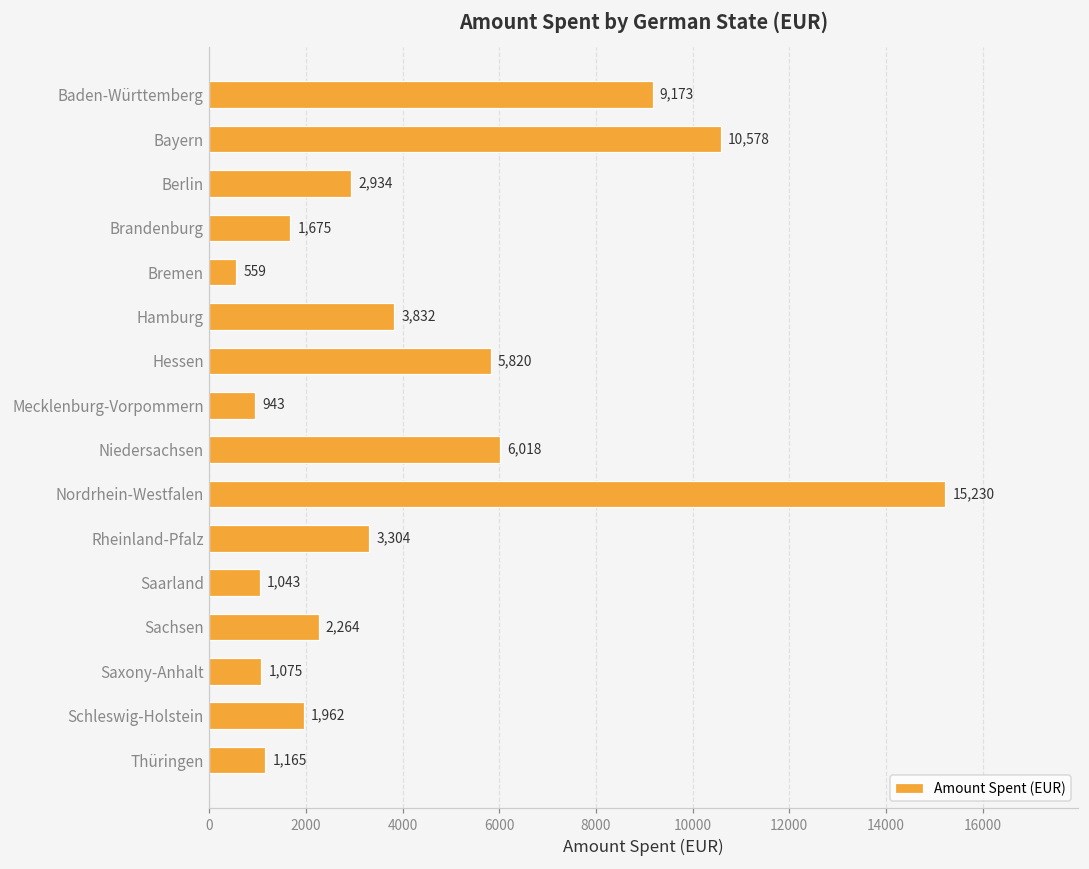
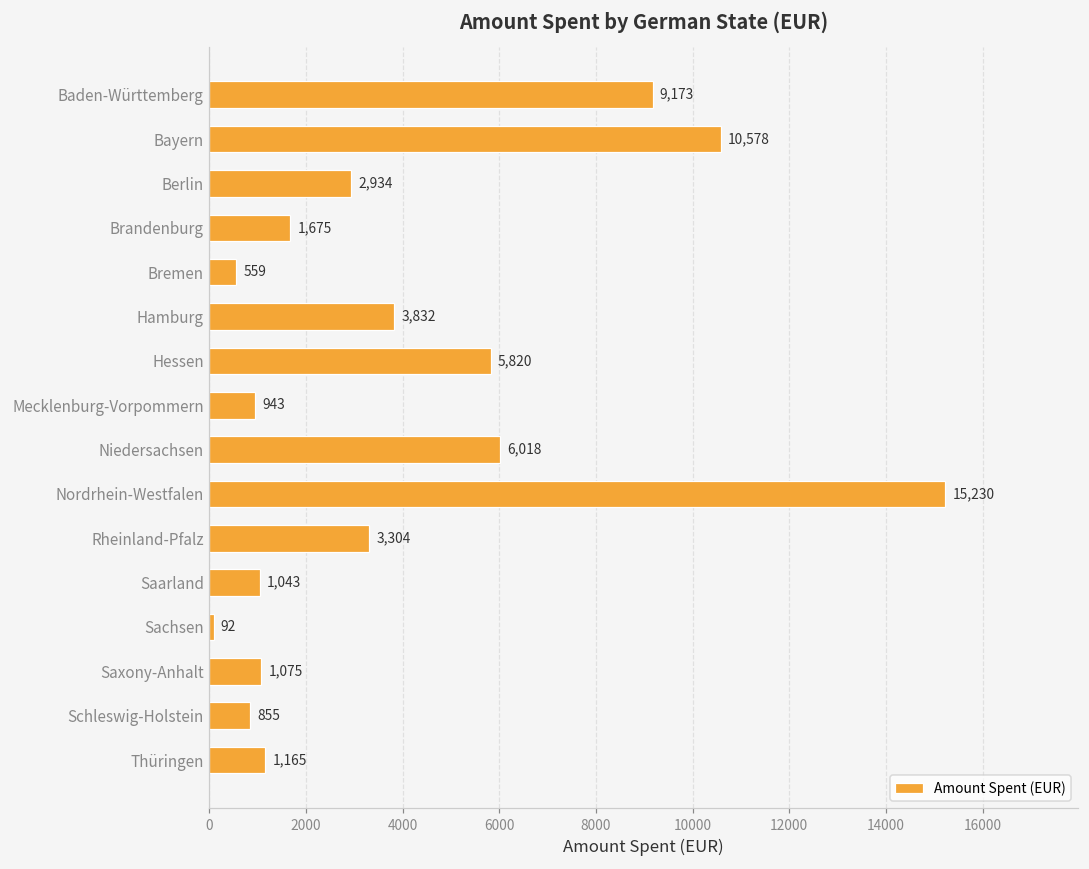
  {
    "Baden-Württemberg": "9,173",
    "Bayern": "10,578",
    "Berlin": "2,934",
    "Brandenburg": "1,675",
    "Bremen": "559",
    "Hamburg": "3,832",
    "Hessen": "5,820",
    "Mecklenburg-Vorpommern": "943",
    "Niedersachsen": "6,018",
    "Nordrhein-Westfalen": "15,230",
    "Rheinland-Pfalz": "3,304",
    "Saarland": "1,043",
-   "Sachsen": "2,264",
+   "Sachsen": "92",
    "Saxony-Anhalt": "1,075",
-   "Schleswig-Holstein": "1,962",
+   "Schleswig-Holstein": "855",
    "Thüringen": "1,165"
  }
